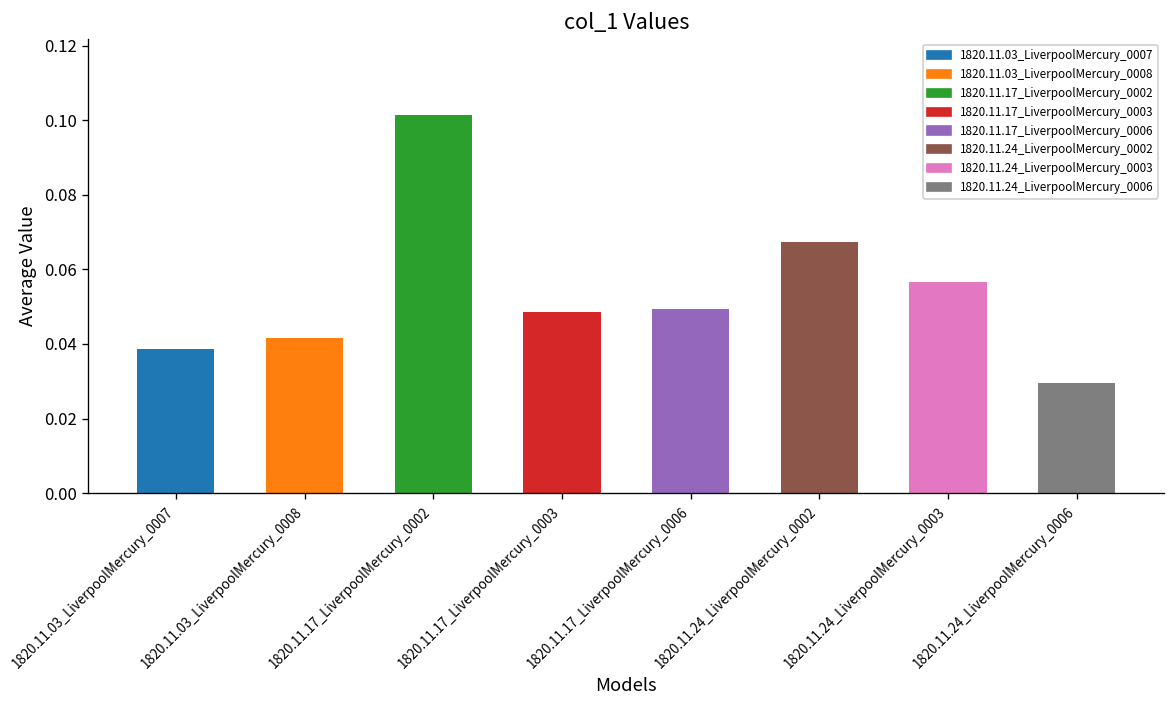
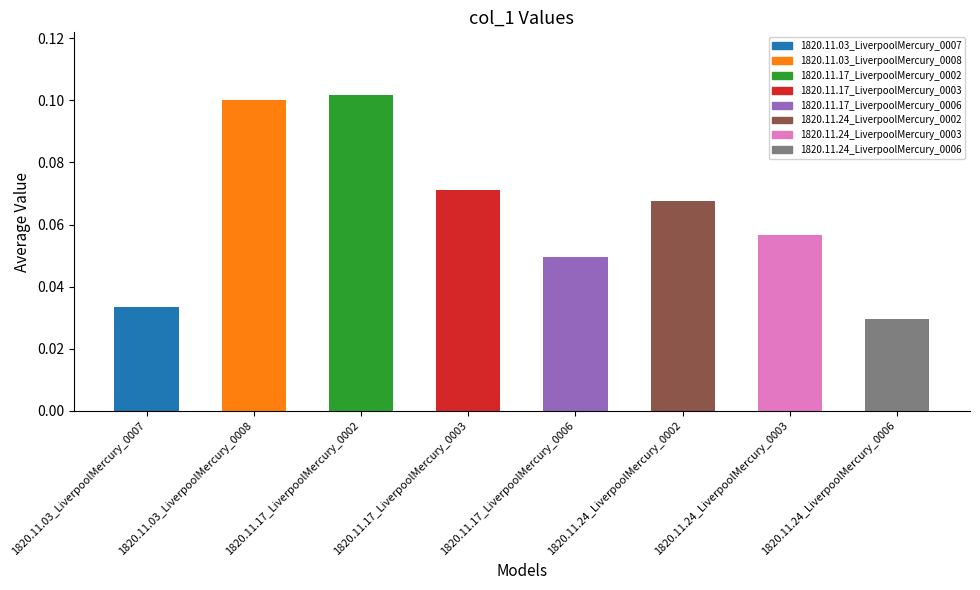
  {
-   "1820.11.03_LiverpoolMercury_0007": 0.039,
-   "1820.11.03_LiverpoolMercury_0008": 0.042,
+   "1820.11.03_LiverpoolMercury_0007": 0.033,
+   "1820.11.03_LiverpoolMercury_0008": 0.100,
    "1820.11.17_LiverpoolMercury_0002": 0.102,
-   "1820.11.17_LiverpoolMercury_0003": 0.049,
+   "1820.11.17_LiverpoolMercury_0003": 0.071,
    "1820.11.17_LiverpoolMercury_0006": 0.049,
    "1820.11.24_LiverpoolMercury_0002": 0.067,
    "1820.11.24_LiverpoolMercury_0003": 0.057,
    "1820.11.24_LiverpoolMercury_0006": 0.030
  }
